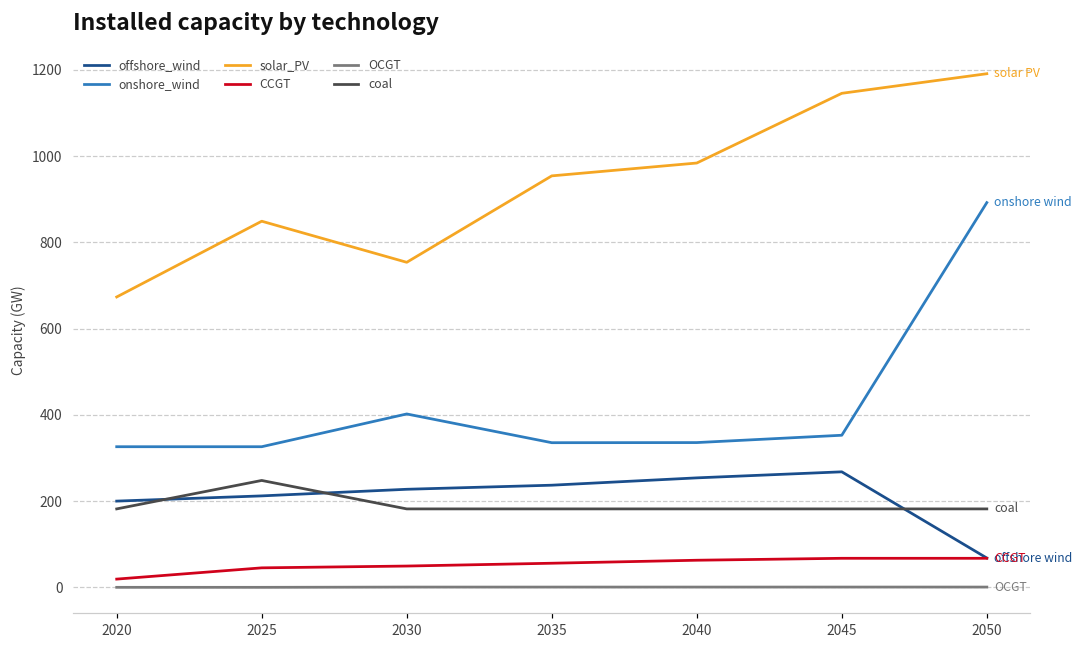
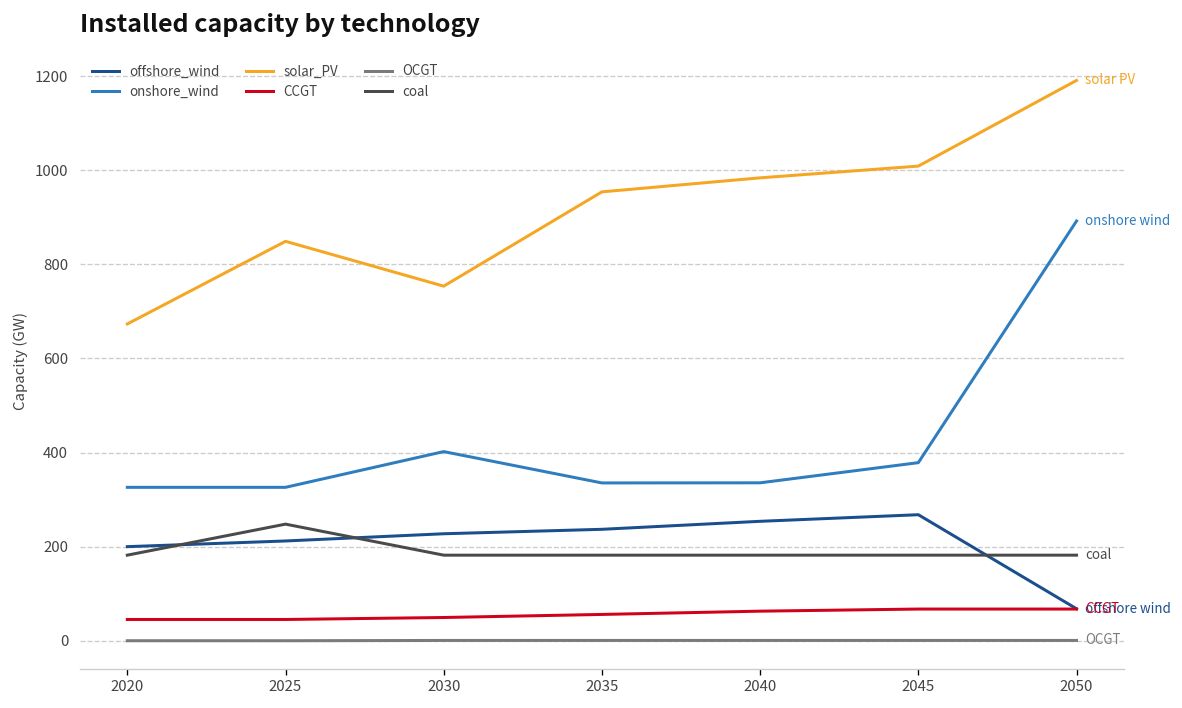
  {
    "offshore_wind": {
      "2020": 200,
      "2025": 210,
      "2030": 230,
      "2035": 240,
      "2040": 250,
      "2045": 270
    },
    "onshore_wind": {
      "2020": 330,
      "2025": 330,
      "2030": 400,
      "2035": 340,
      "2040": 340,
-     "2045": 350,
+     "2045": 380,
      "2050": 890
    },
    "solar_PV": {
      "2020": 670,
      "2025": 850,
      "2030": 750,
      "2035": 950,
      "2040": 980,
-     "2045": 1150,
+     "2045": 1010,
      "2050": 1190
    },
    "CCGT": {
-     "2020": 20,
+     "2020": 50,
      "2025": 50,
      "2030": 50,
      "2035": 60,
      "2040": 60,
      "2045": 70
    },
    "OCGT": {
      "2020": 0,
      "2025": 0,
      "2030": 0,
      "2035": 0,
      "2040": 0,
      "2045": 0,
      "2050": 0
    },
    "coal": {
      "2020": 180,
      "2025": 250,
      "2030": 180,
      "2035": 180,
      "2040": 180,
      "2045": 180,
      "2050": 180
    }
  }
